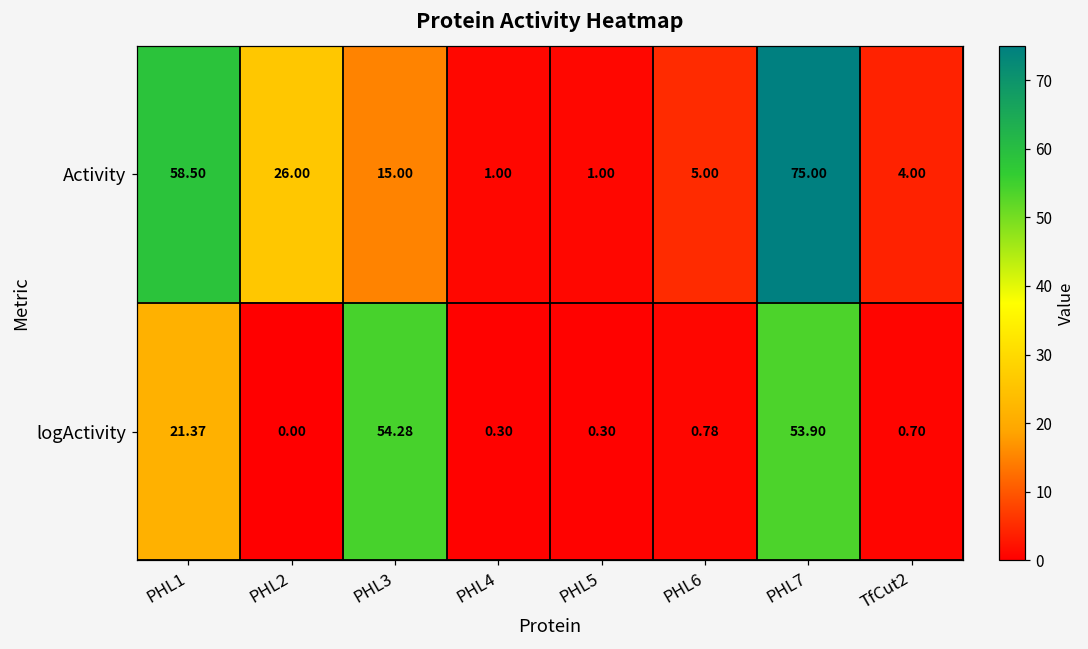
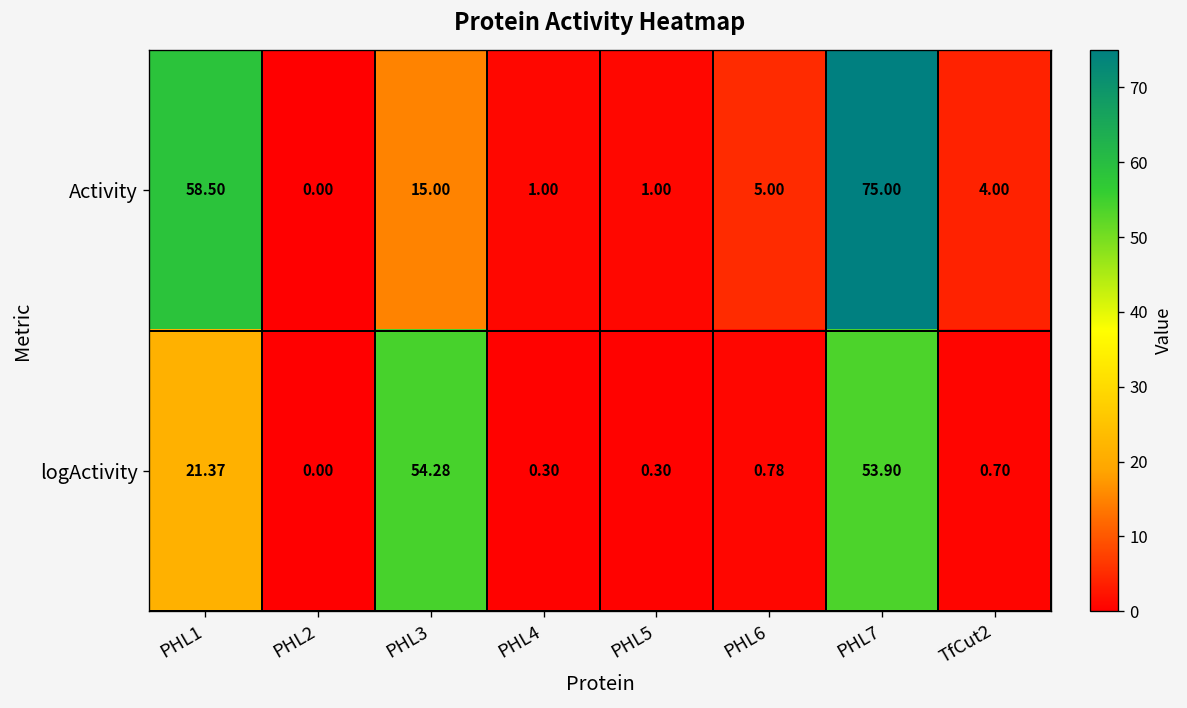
  {
    "Activity": {
      "PHL1": 58.50,
-     "PHL2": 26.00,
+     "PHL2": 0.00,
      "PHL3": 15.00,
      "PHL4": 1.00,
      "PHL5": 1.00,
      "PHL6": 5.00,
      "PHL7": 75.00,
      "TfCut2": 4.00
    },
    "logActivity": {
      "PHL1": 21.37,
      "PHL2": 0.00,
      "PHL3": 54.28,
      "PHL4": 0.30,
      "PHL5": 0.30,
      "PHL6": 0.78,
      "PHL7": 53.90,
      "TfCut2": 0.70
    }
  }
